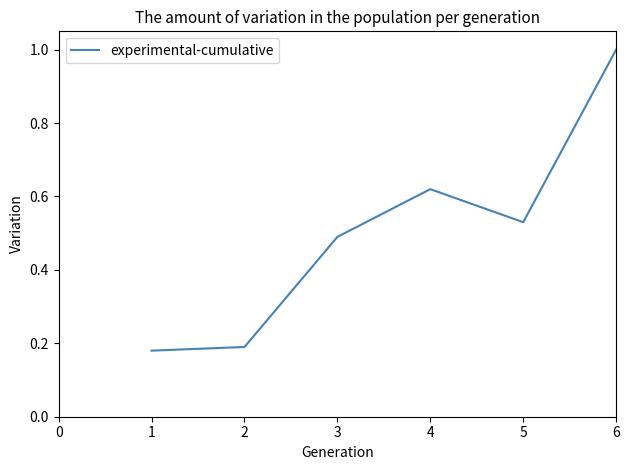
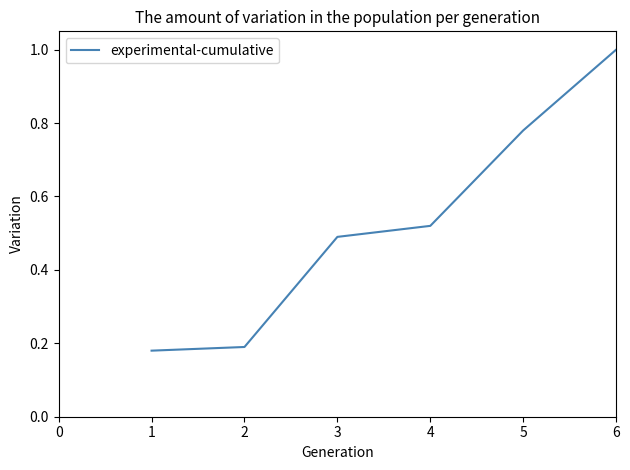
  {
    "1": 0.18,
    "2": 0.19,
    "3": 0.49,
-   "4": 0.62,
-   "5": 0.53,
+   "4": 0.52,
+   "5": 0.78,
    "6": 1.00
  }
